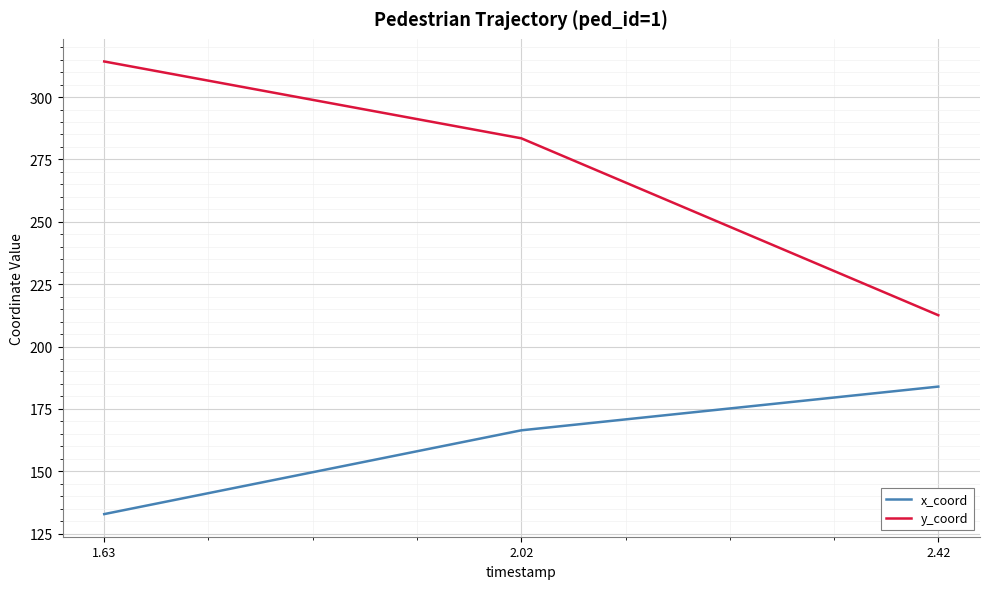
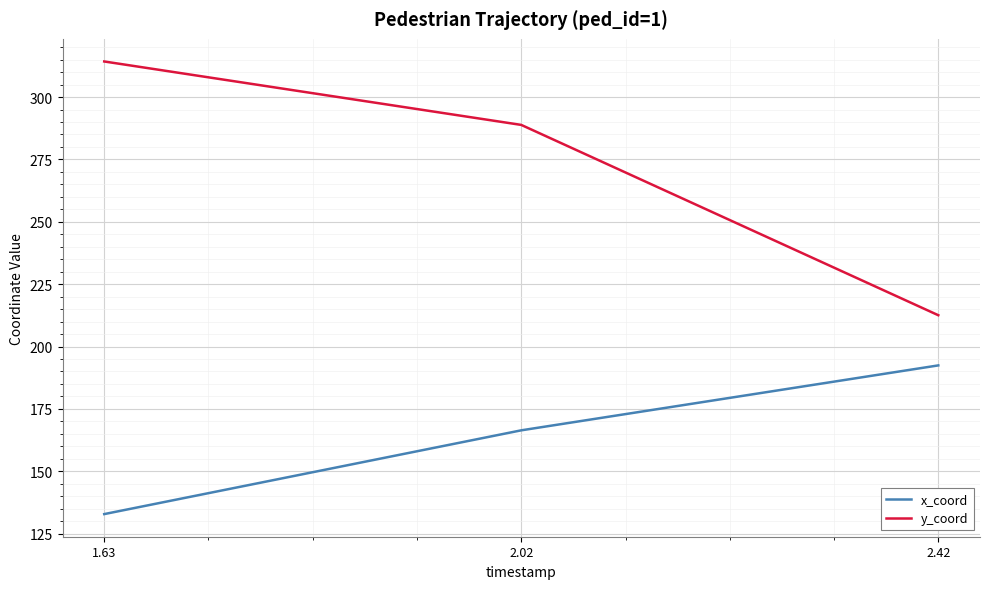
  {
    "x_coord": {
      "1.63": 133,
      "2.02": 166,
-     "2.42": 184
+     "2.42": 192
    },
    "y_coord": {
      "1.63": 314,
-     "2.02": 283,
+     "2.02": 289,
      "2.42": 213
    }
  }
